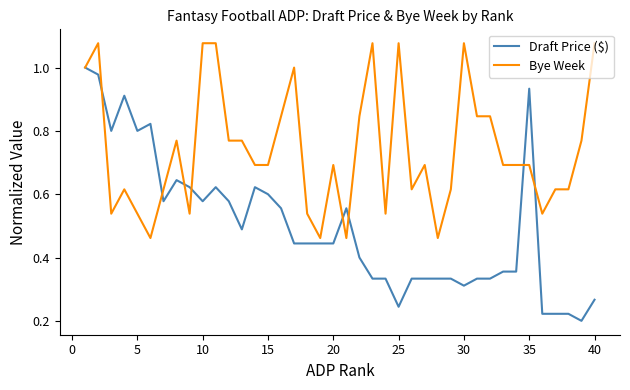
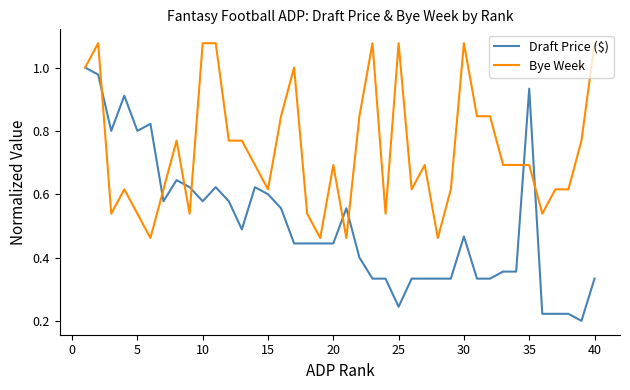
  {
    "Draft Price ($)": {
      "5": 0.80,
      "10": 0.58,
      "15": 0.60,
      "20": 0.44,
      "25": 0.24,
-     "30": 0.31,
+     "30": 0.47,
      "35": 0.93,
-     "40": 0.27
+     "40": 0.33
    },
    "Bye Week": {
      "5": 0.54,
      "10": 1.08,
-     "15": 0.69,
+     "15": 0.62,
      "20": 0.69,
      "25": 1.08,
      "30": 1.08,
      "35": 0.69
    }
  }
